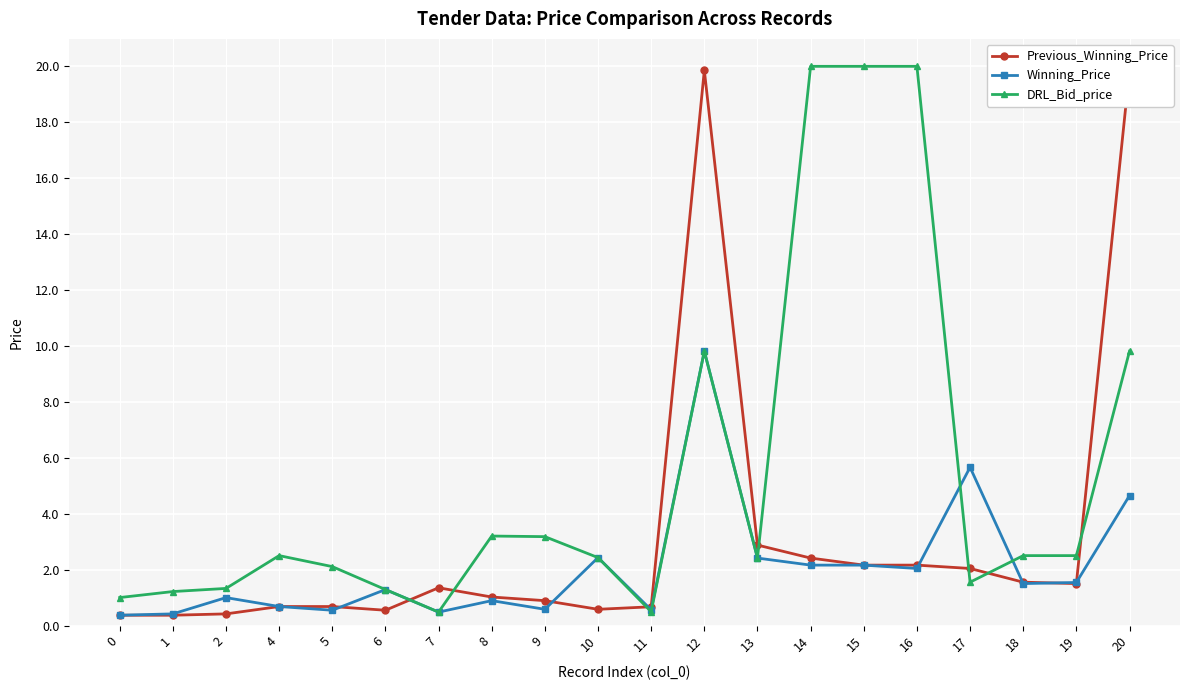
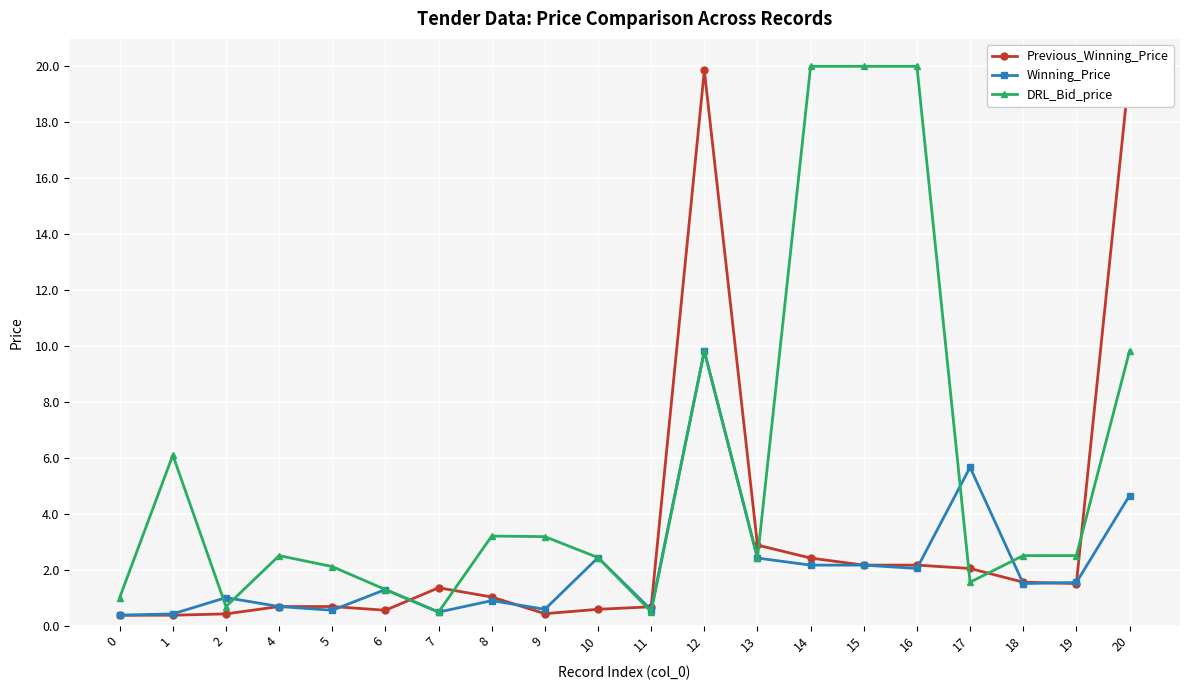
  {
    "Previous_Winning_Price": {
      "2": 0.4,
      "5": 0.7,
      "6": 0.5,
      "7": 1.4,
      "8": 1.0,
-     "9": 0.9,
+     "9": 0.4,
      "10": 0.6,
      "11": 0.7,
      "12": 19.9,
      "13": 2.9,
      "14": 2.4,
      "16": 2.2,
      "17": 2.0
    },
    "Winning_Price": {
      "2": 1.0,
      "5": 0.5,
      "8": 0.9,
      "9": 0.6,
      "14": 2.2,
      "16": 2.0,
      "17": 5.7,
      "20": 4.6
    },
    "DRL_Bid_price": {
      "0": 1.0,
-     "1": 1.2,
-     "2": 1.3,
+     "1": 6.1,
+     "2": 0.7,
      "4": 2.5,
      "5": 2.1,
      "8": 3.2,
      "9": 3.2,
      "14": 20.0,
      "15": 20.0,
      "16": 20.0,
      "17": 1.5,
      "18": 2.5,
      "19": 2.5,
      "20": 9.8
    }
  }
